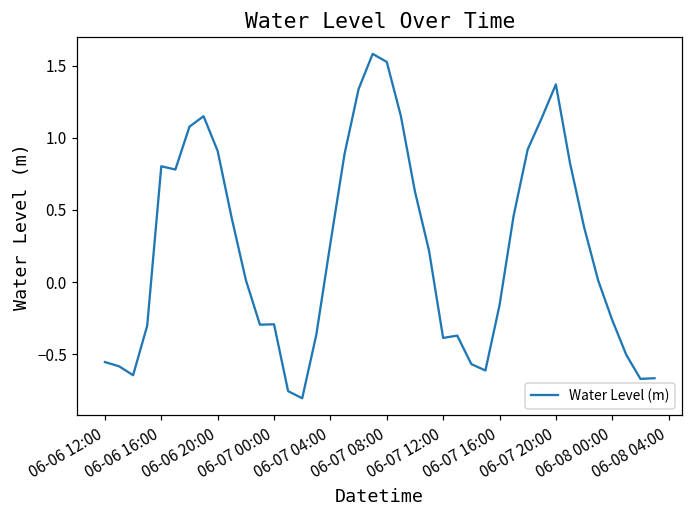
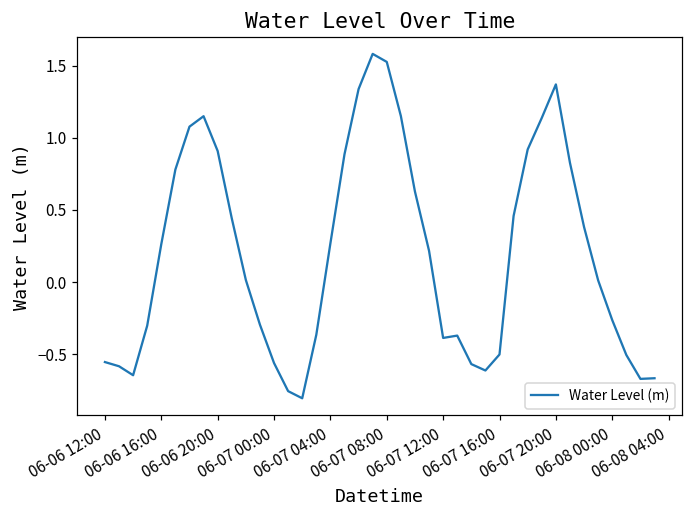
  {
    "06-06 12:00": -0.56,
-   "06-06 16:00": 0.80,
+   "06-06 16:00": 0.26,
    "06-06 20:00": 0.91,
-   "06-07 00:00": -0.29,
+   "06-07 00:00": -0.56,
    "06-07 04:00": 0.27,
    "06-07 08:00": 1.53,
    "06-07 12:00": -0.39,
-   "06-07 16:00": -0.16,
+   "06-07 16:00": -0.50,
    "06-07 20:00": 1.37,
    "06-08 00:00": -0.26
  }
